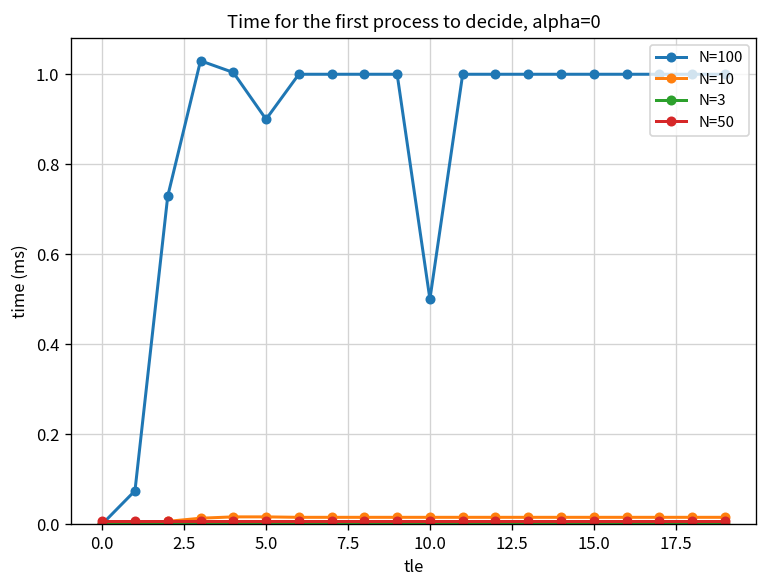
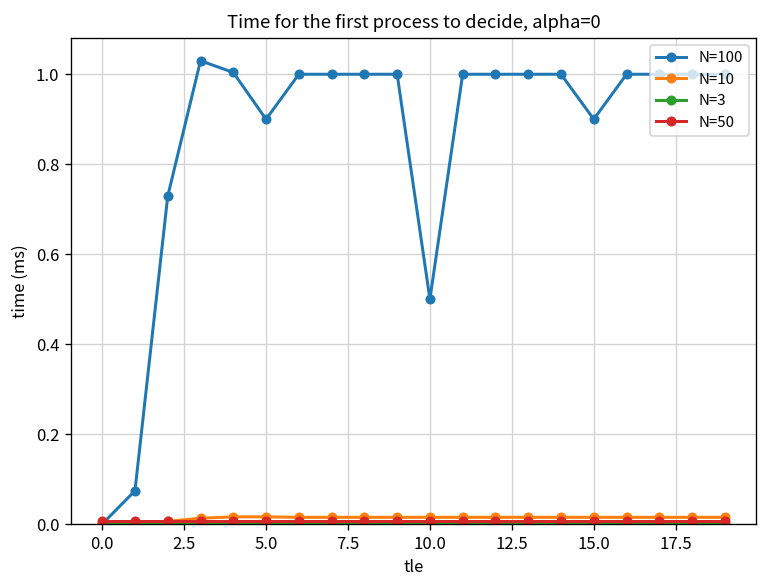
  {
    "N=100": {
      "5.0": 0.9,
      "10.0": 0.5,
-     "15.0": 1.0
+     "15.0": 0.9
    },
    "N=10": {
      "5.0": 0.02,
      "10.0": 0.02,
      "15.0": 0.02
    }
  }
